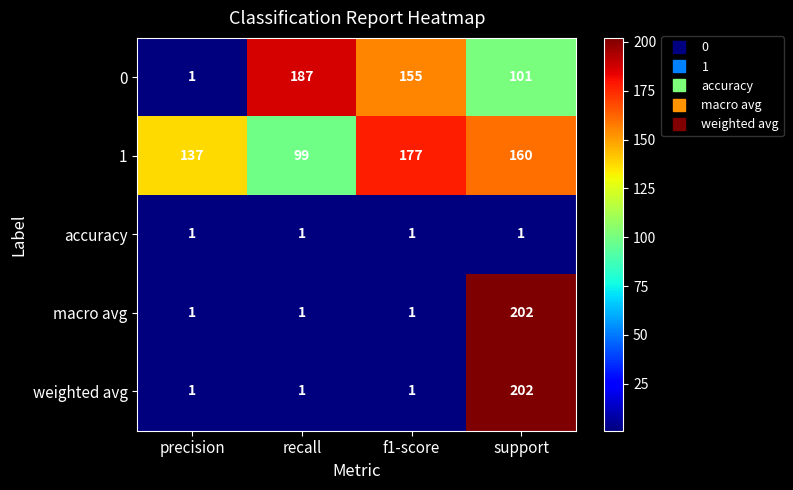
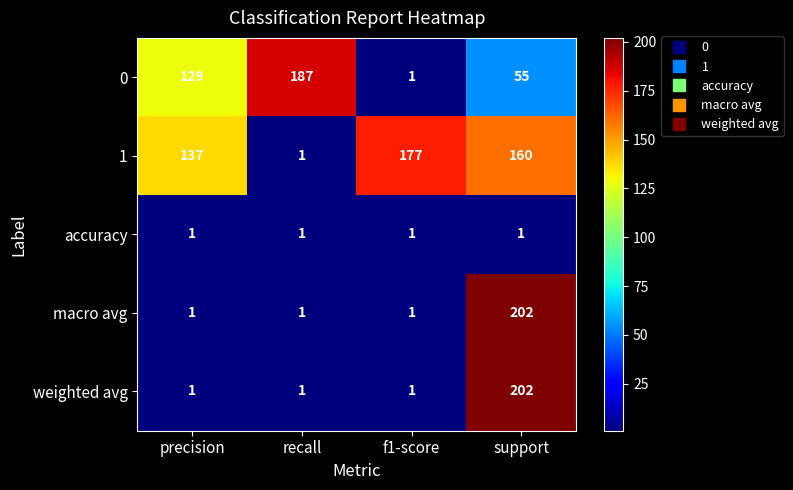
  {
    "0": {
-     "precision": 1,
+     "precision": 129,
      "recall": 187,
-     "f1-score": 155,
-     "support": 101
+     "f1-score": 1,
+     "support": 55
    },
    "1": {
      "precision": 137,
-     "recall": 99,
+     "recall": 1,
      "f1-score": 177,
      "support": 160
    },
    "accuracy": {
      "precision": 1,
      "recall": 1,
      "f1-score": 1,
      "support": 1
    },
    "macro avg": {
      "precision": 1,
      "recall": 1,
      "f1-score": 1,
      "support": 202
    },
    "weighted avg": {
      "precision": 1,
      "recall": 1,
      "f1-score": 1,
      "support": 202
    }
  }
